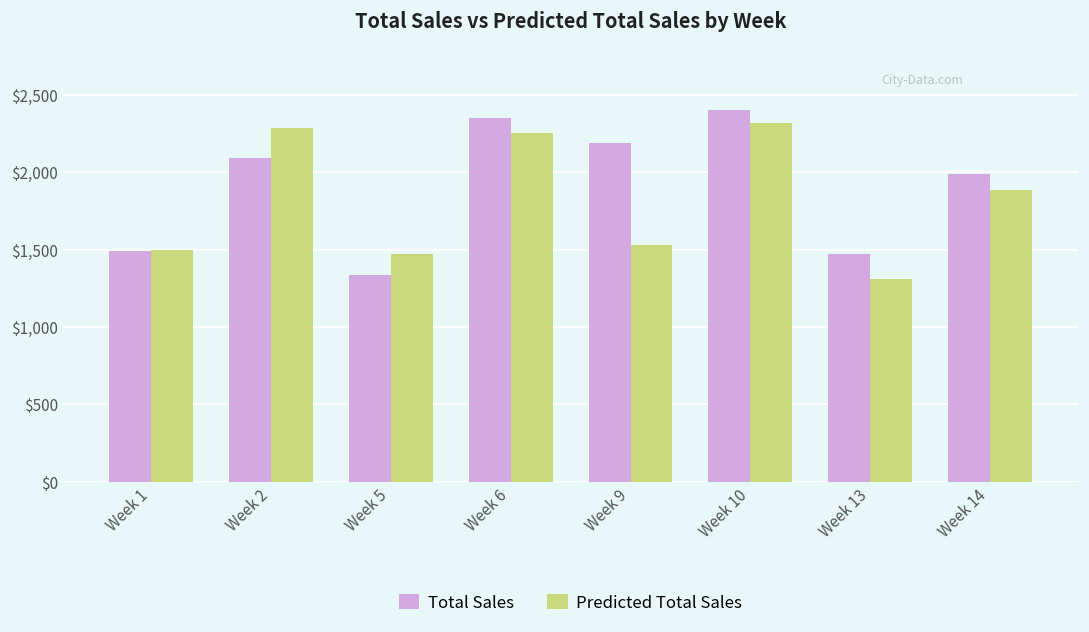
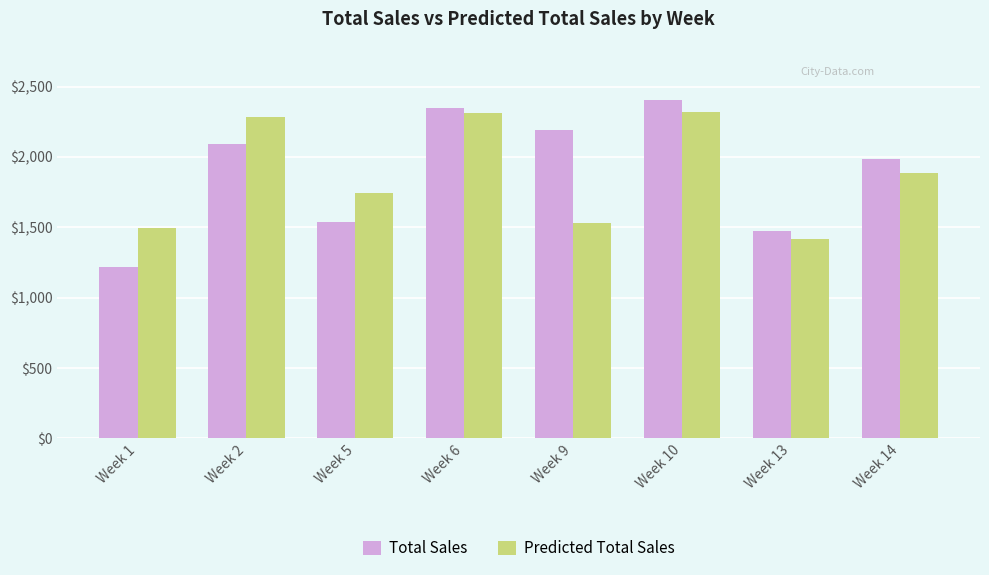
  {
    "Total Sales": {
-     "Week 1": "$1,490",
+     "Week 1": "$1,220",
      "Week 2": "$2,090",
-     "Week 5": "$1,340",
+     "Week 5": "$1,540",
      "Week 6": "$2,350",
      "Week 9": "$2,190",
      "Week 10": "$2,400",
      "Week 13": "$1,470",
      "Week 14": "$1,990"
    },
    "Predicted Total Sales": {
      "Week 1": "$1,500",
      "Week 2": "$2,280",
-     "Week 5": "$1,470",
-     "Week 6": "$2,260",
+     "Week 5": "$1,740",
+     "Week 6": "$2,310",
      "Week 9": "$1,530",
      "Week 10": "$2,320",
-     "Week 13": "$1,310",
+     "Week 13": "$1,410",
      "Week 14": "$1,890"
    }
  }
